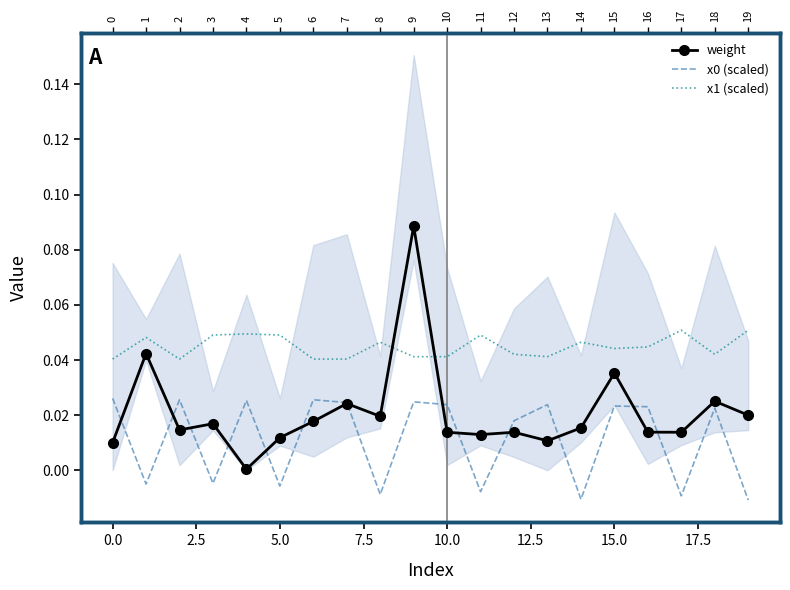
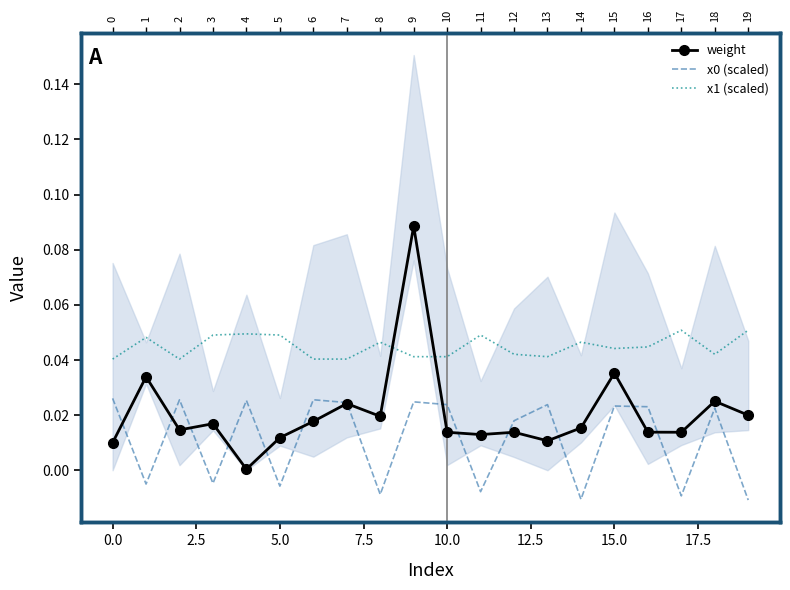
  {
    "weight": {
      "0.0": 0.010,
-     "1": 0.042,
+     "1": 0.034,
      "2": 0.015,
      "3": 0.017,
      "4": 0.000,
      "5.0": 0.012,
      "6": 0.018,
      "8": 0.020,
      "9": 0.089,
      "10.0": 0.014,
      "11": 0.013,
      "12": 0.014,
      "13": 0.011,
      "14": 0.015,
      "15.0": 0.035,
      "16": 0.014,
      "17": 0.014,
      "18": 0.025,
      "19": 0.020
    },
    "x0 (scaled)": {
      "0.0": 0.026,
      "1": -0.005,
      "2": 0.026,
      "3": -0.005,
      "4": 0.025,
      "5.0": -0.006,
      "6": 0.026,
      "8": -0.009,
      "9": 0.025,
      "10.0": 0.024,
      "11": -0.008,
      "12": 0.018,
      "13": 0.024,
      "14": -0.011,
      "15.0": 0.023,
      "16": 0.023,
      "17": -0.009,
      "18": 0.023,
      "19": -0.011
    },
    "x1 (scaled)": {
      "0.0": 0.040,
      "1": 0.048,
      "2": 0.040,
      "3": 0.049,
      "4": 0.049,
      "5.0": 0.049,
      "6": 0.040,
      "7": 0.040,
      "8": 0.046,
      "9": 0.041,
      "10.0": 0.041,
      "11": 0.049,
      "12": 0.042,
      "13": 0.041,
      "14": 0.046,
      "15.0": 0.044,
      "16": 0.045,
      "17": 0.051,
      "18": 0.042,
      "19": 0.051
    }
  }
